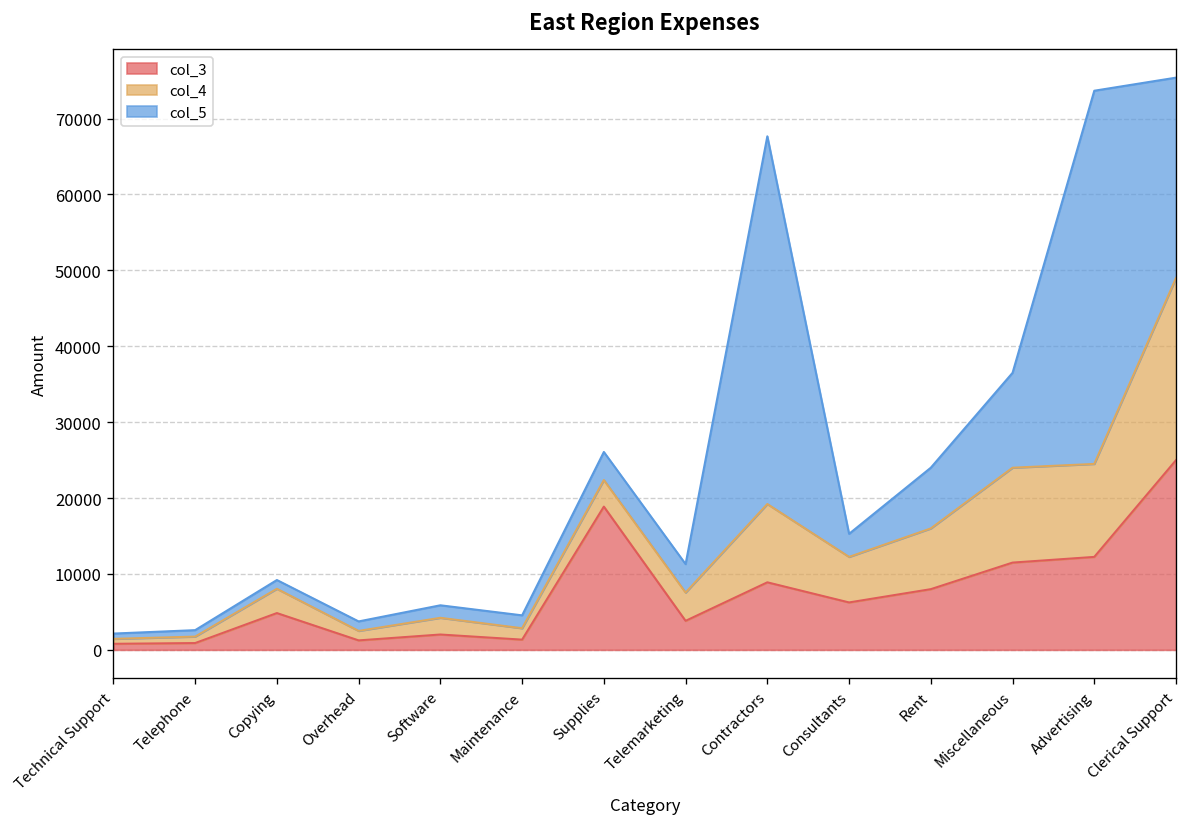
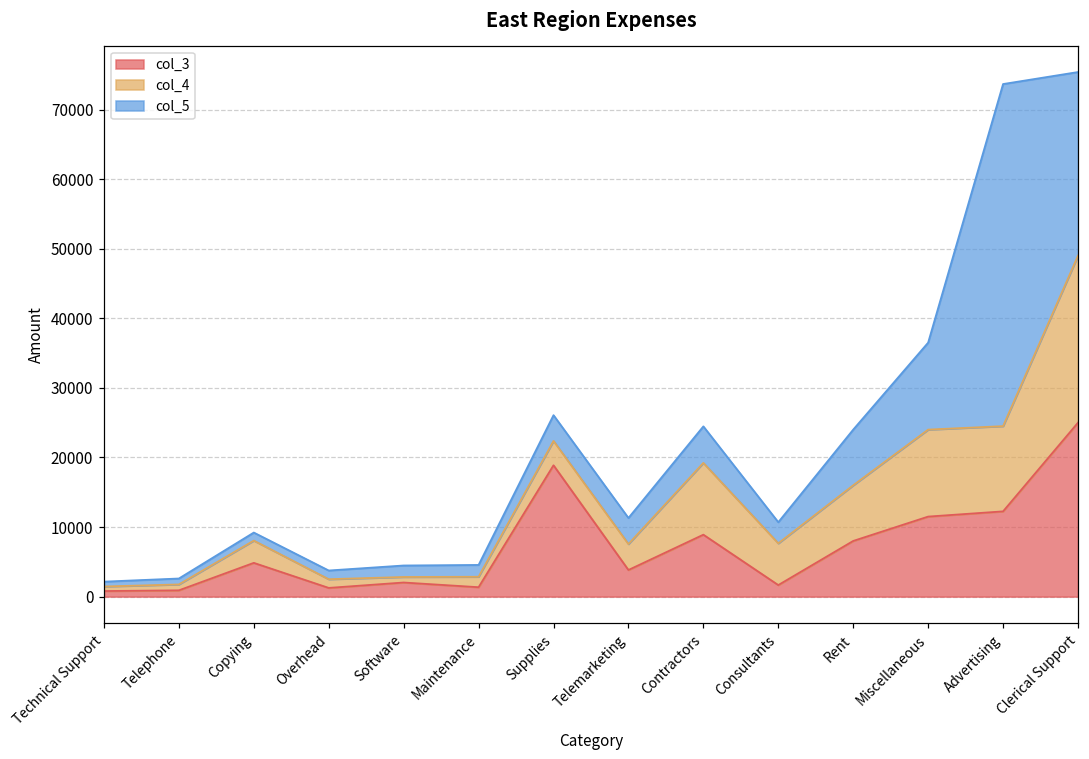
  {
    "col_3": {
      "Technical Support": 1000,
      "Telephone": 1000,
      "Copying": 5000,
      "Overhead": 1000,
      "Software": 2000,
      "Maintenance": 1000,
      "Supplies": 19000,
      "Telemarketing": 4000,
      "Contractors": 9000,
-     "Consultants": 6000,
+     "Consultants": 2000,
      "Rent": 8000,
      "Miscellaneous": 12000,
      "Advertising": 12000,
      "Clerical Support": 25000
    },
    "col_4": {
      "Technical Support": 1000,
      "Telephone": 1000,
      "Copying": 3000,
      "Overhead": 1000,
-     "Software": 2000,
+     "Software": 1000,
      "Maintenance": 2000,
      "Supplies": 4000,
      "Telemarketing": 4000,
      "Contractors": 10000,
      "Consultants": 6000,
      "Rent": 8000,
      "Miscellaneous": 13000,
      "Advertising": 12000,
      "Clerical Support": 24000
    },
    "col_5": {
      "Technical Support": 1000,
      "Telephone": 1000,
      "Copying": 1000,
      "Overhead": 1000,
      "Software": 2000,
      "Maintenance": 2000,
      "Supplies": 4000,
      "Telemarketing": 4000,
-     "Contractors": 48000,
+     "Contractors": 5000,
      "Consultants": 3000,
      "Rent": 8000,
      "Miscellaneous": 13000,
      "Advertising": 49000,
      "Clerical Support": 26000
    }
  }
